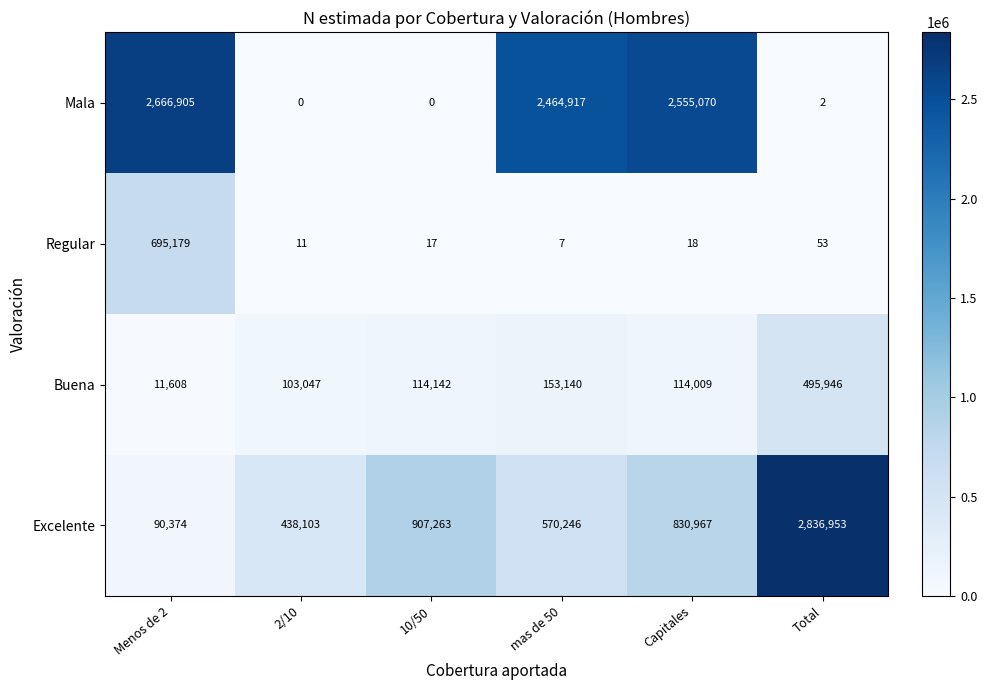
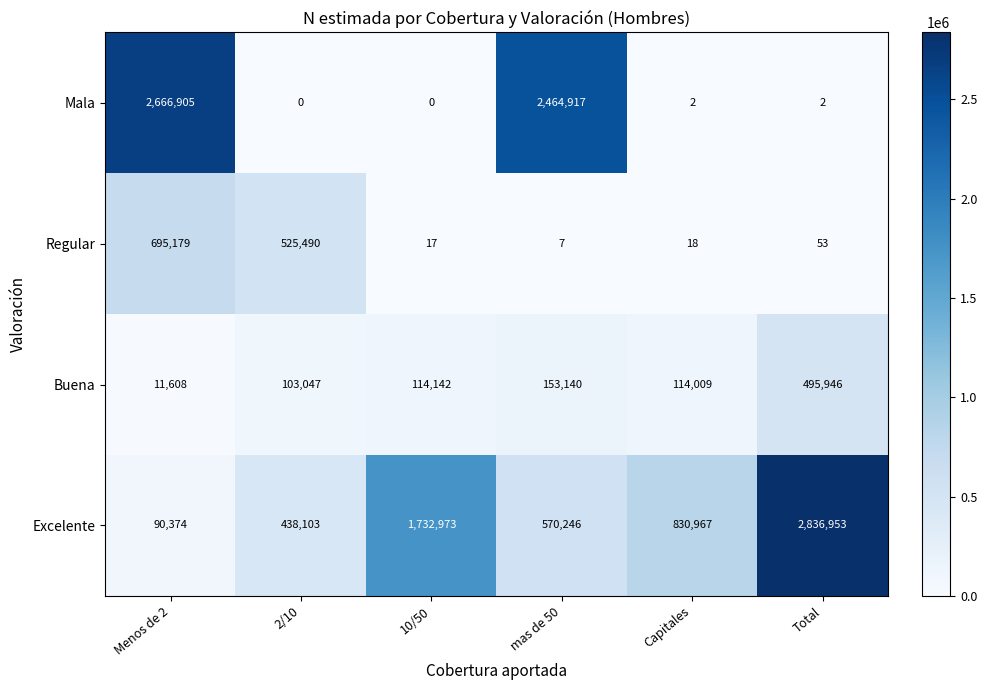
  {
    "Mala": {
      "Menos de 2": "2,666,905",
      "2/10": "0",
      "10/50": "0",
      "mas de 50": "2,464,917",
-     "Capitales": "2,555,070",
+     "Capitales": "2",
      "Total": "2"
    },
    "Regular": {
      "Menos de 2": "695,179",
-     "2/10": "11",
+     "2/10": "525,490",
      "10/50": "17",
      "mas de 50": "7",
      "Capitales": "18",
      "Total": "53"
    },
    "Buena": {
      "Menos de 2": "11,608",
      "2/10": "103,047",
      "10/50": "114,142",
      "mas de 50": "153,140",
      "Capitales": "114,009",
      "Total": "495,946"
    },
    "Excelente": {
      "Menos de 2": "90,374",
      "2/10": "438,103",
-     "10/50": "907,263",
+     "10/50": "1,732,973",
      "mas de 50": "570,246",
      "Capitales": "830,967",
      "Total": "2,836,953"
    }
  }
